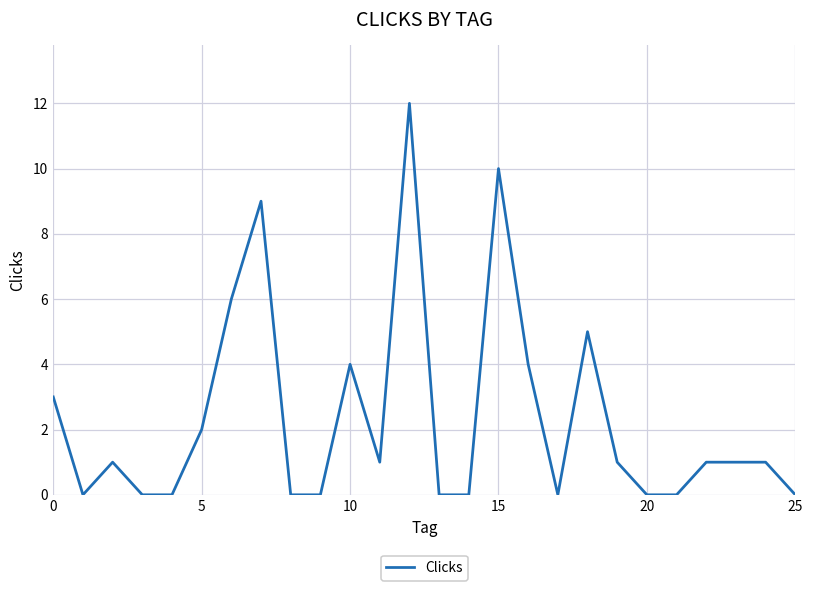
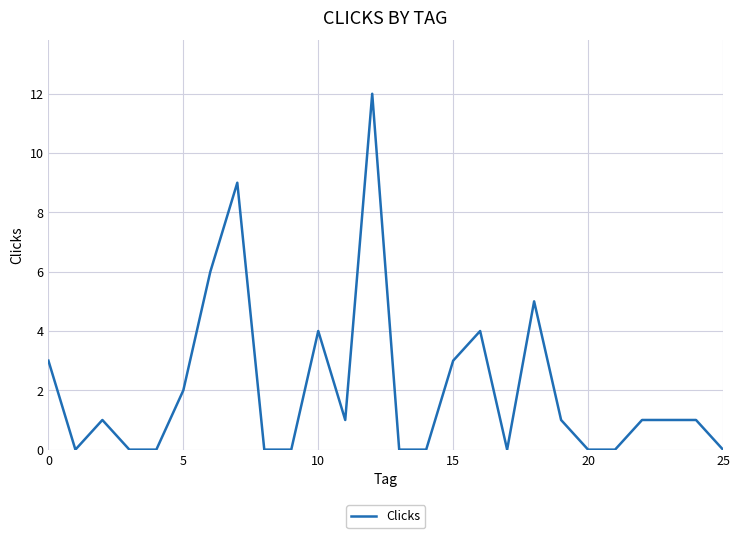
  {
    "0": 3,
    "5": 2,
    "10": 4,
-   "15": 10,
+   "15": 3,
    "20": 0,
    "25": 0
  }
